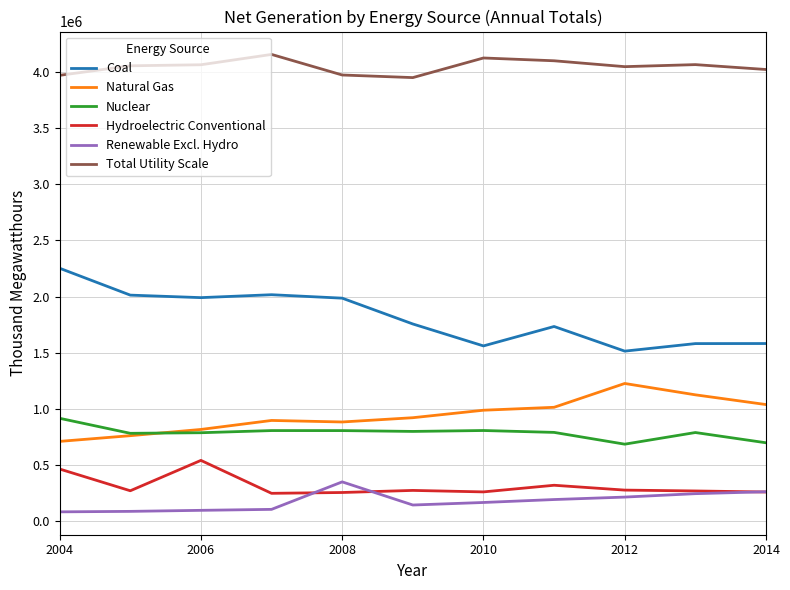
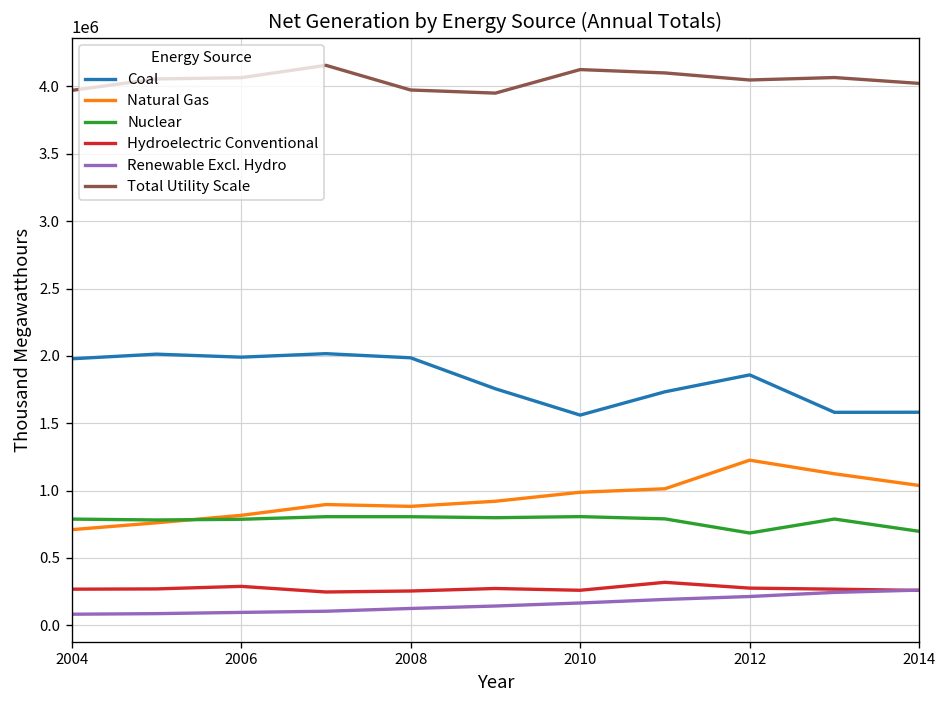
  {
    "Coal": {
-     "2004": 2250000,
+     "2004": 1980000,
      "2006": 1990000,
      "2008": 1990000,
      "2010": 1560000,
-     "2012": 1510000,
+     "2012": 1860000,
      "2014": 1580000
    },
    "Natural Gas": {
      "2004": 710000,
      "2006": 820000,
      "2008": 880000,
      "2010": 990000,
      "2012": 1230000,
      "2014": 1040000
    },
    "Nuclear": {
-     "2004": 920000,
+     "2004": 790000,
      "2006": 790000,
      "2008": 810000,
      "2010": 810000,
      "2012": 690000,
      "2014": 700000
    },
    "Hydroelectric Conventional": {
-     "2004": 460000,
-     "2006": 540000,
+     "2004": 270000,
+     "2006": 290000,
      "2008": 250000,
      "2010": 260000,
      "2012": 280000
    },
    "Renewable Excl. Hydro": {
      "2004": 80000,
      "2006": 100000,
-     "2008": 350000,
+     "2008": 130000,
      "2010": 170000,
      "2012": 210000
    },
    "Total Utility Scale": {
      "2004": 3970000,
      "2008": 3970000,
      "2010": 4130000,
      "2012": 4050000,
      "2014": 4020000
    }
  }
